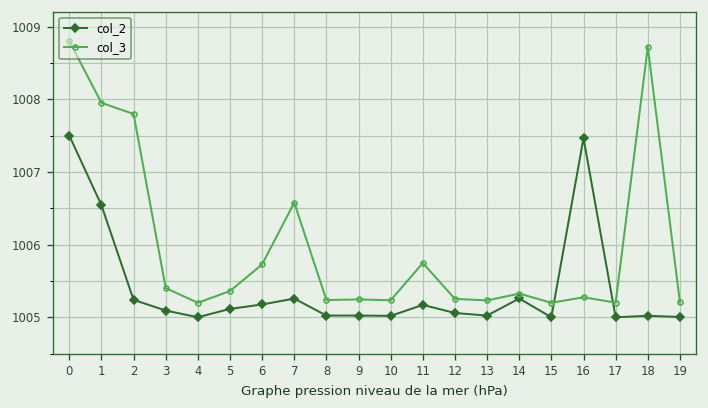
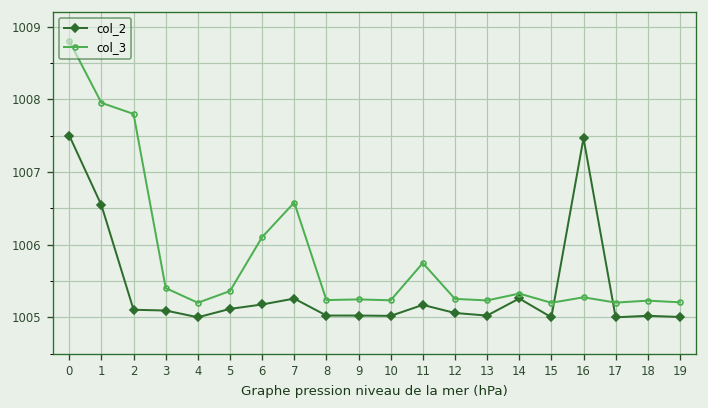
  {
    "col_2": {
      "0": 1007.5,
      "1": 1006.5,
-     "2": 1005.2,
+     "2": 1005.1,
      "3": 1005.1,
      "4": 1005.0,
      "5": 1005.1,
      "6": 1005.2,
      "7": 1005.3,
      "8": 1005.0,
      "9": 1005.0,
      "10": 1005.0,
      "11": 1005.2,
      "12": 1005.1,
      "13": 1005.0,
      "14": 1005.3,
      "15": 1005.0,
      "16": 1007.5,
      "17": 1005.0,
      "18": 1005.0,
      "19": 1005.0
    },
    "col_3": {
      "1": 1008.0,
      "2": 1007.8,
      "3": 1005.4,
      "4": 1005.2,
      "5": 1005.4,
-     "6": 1005.7,
+     "6": 1006.1,
      "7": 1006.6,
      "8": 1005.2,
      "9": 1005.2,
      "10": 1005.2,
      "11": 1005.7,
      "12": 1005.3,
      "13": 1005.2,
      "14": 1005.3,
      "15": 1005.2,
      "16": 1005.3,
      "17": 1005.2,
-     "18": 1008.7,
+     "18": 1005.2,
      "19": 1005.2
    }
  }
